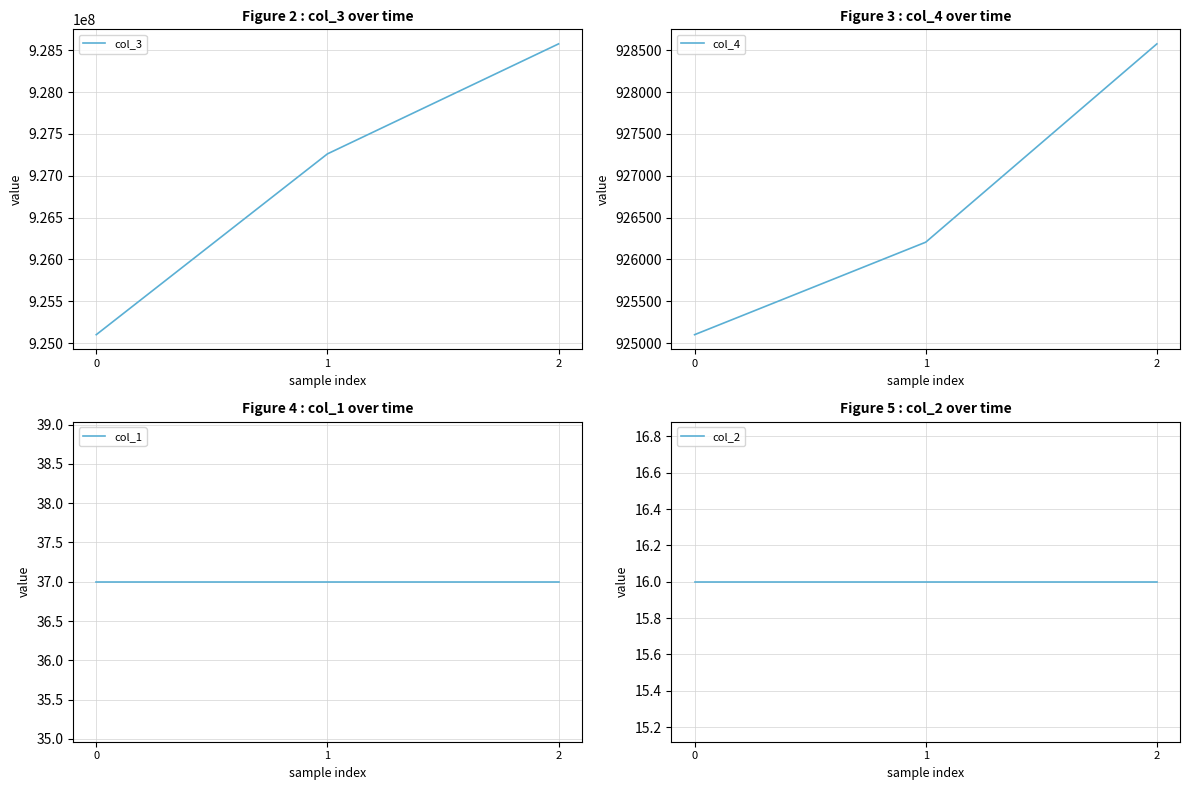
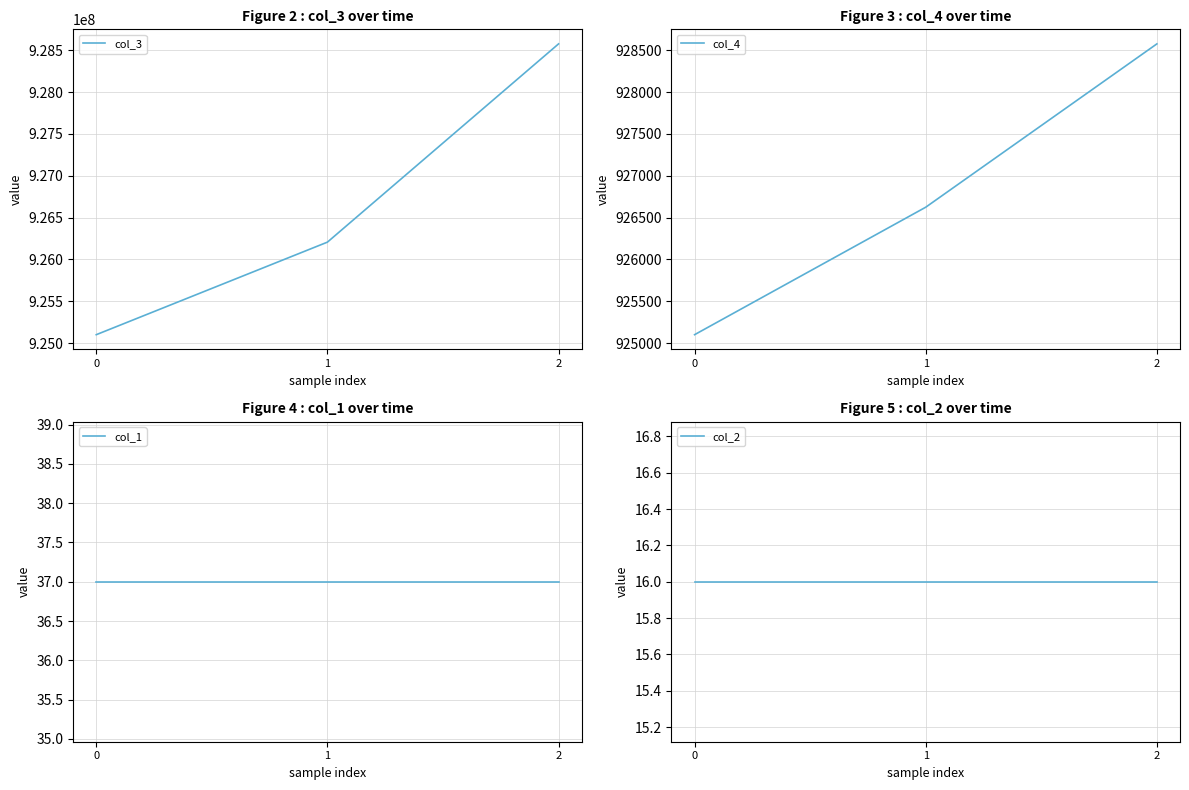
  {
    "Figure 2 : col_3 over time": {
      "0": 925100000,
-     "1": 927300000,
+     "1": 926200000,
      "2": 928600000
    },
    "Figure 3 : col_4 over time": {
      "0": 925100,
-     "1": 926200,
+     "1": 926600,
      "2": 928600
    },
    "Figure 4 : col_1 over time": {
      "0": 37.0,
      "1": 37.0,
      "2": 37.0
    },
    "Figure 5 : col_2 over time": {
      "0": 16.00,
      "1": 16.00,
      "2": 16.00
    }
  }
